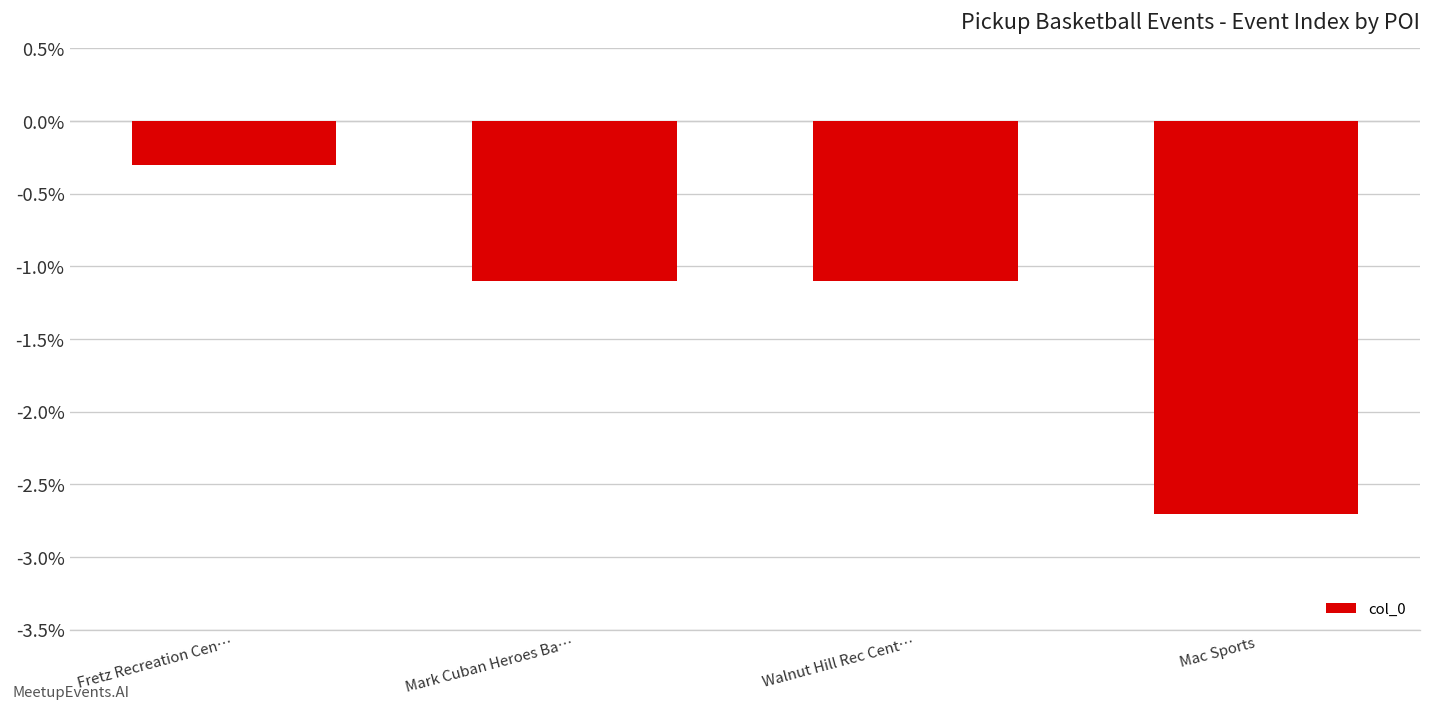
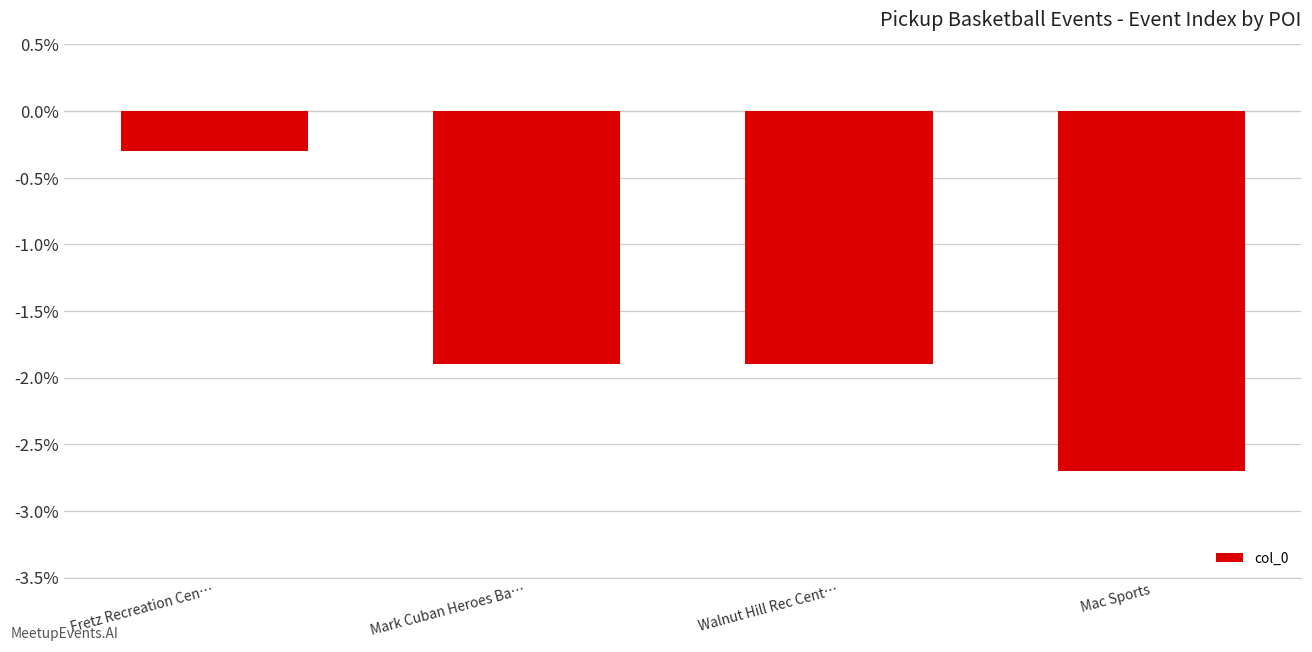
  {
    "Fretz Recreation Cen…": "-0.30%",
-   "Mark Cuban Heroes Ba…": "-1.10%",
-   "Walnut Hill Rec Cent…": "-1.10%",
+   "Mark Cuban Heroes Ba…": "-1.90%",
+   "Walnut Hill Rec Cent…": "-1.90%",
    "Mac Sports": "-2.70%"
  }
